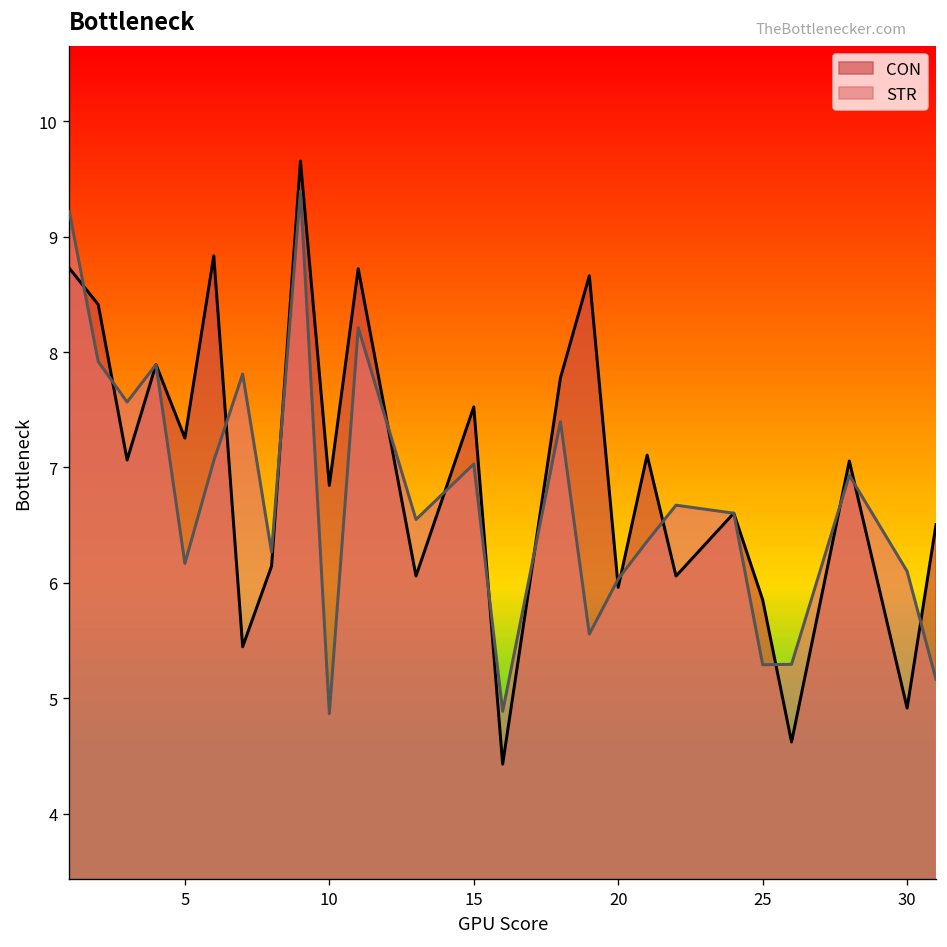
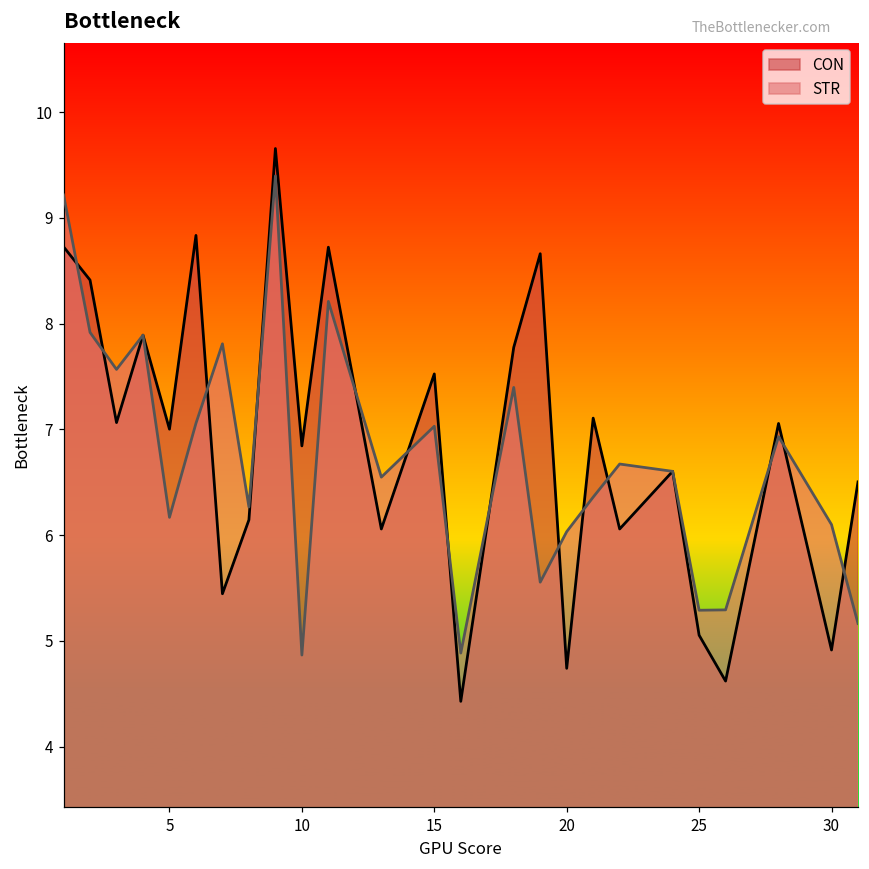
  {
    "CON": {
-     "5": 7.3,
+     "5": 7.0,
      "10": 6.8,
      "15": 7.5,
-     "20": 6.0,
-     "25": 5.9,
+     "20": 4.7,
+     "25": 5.1,
      "30": 4.9
    },
    "STR": {
      "5": 6.2,
      "10": 4.9,
      "15": 7.0,
      "20": 6.0,
      "25": 5.3,
      "30": 6.1
    }
  }
